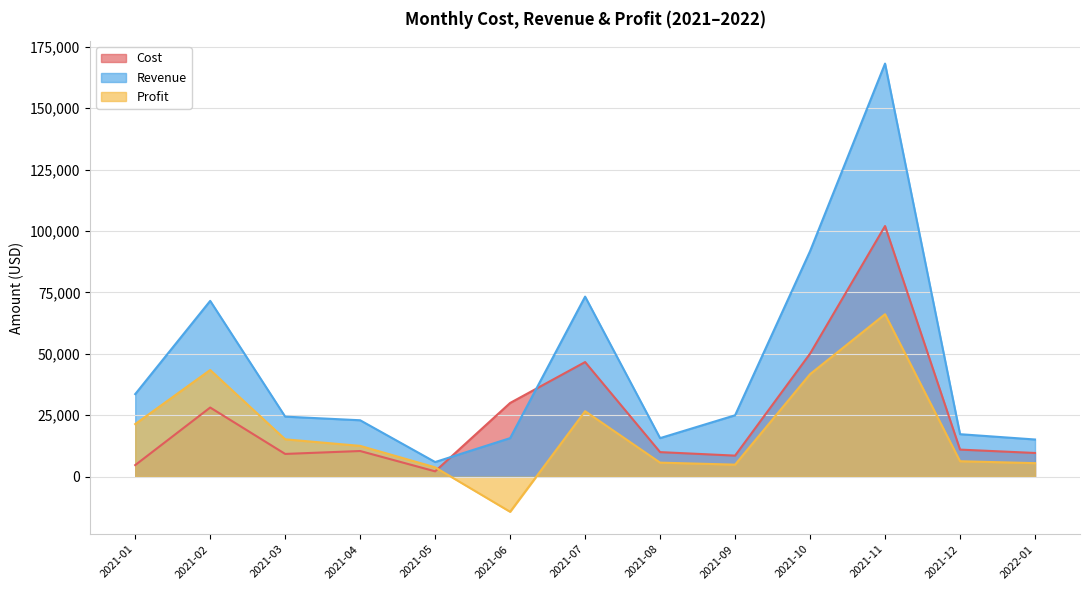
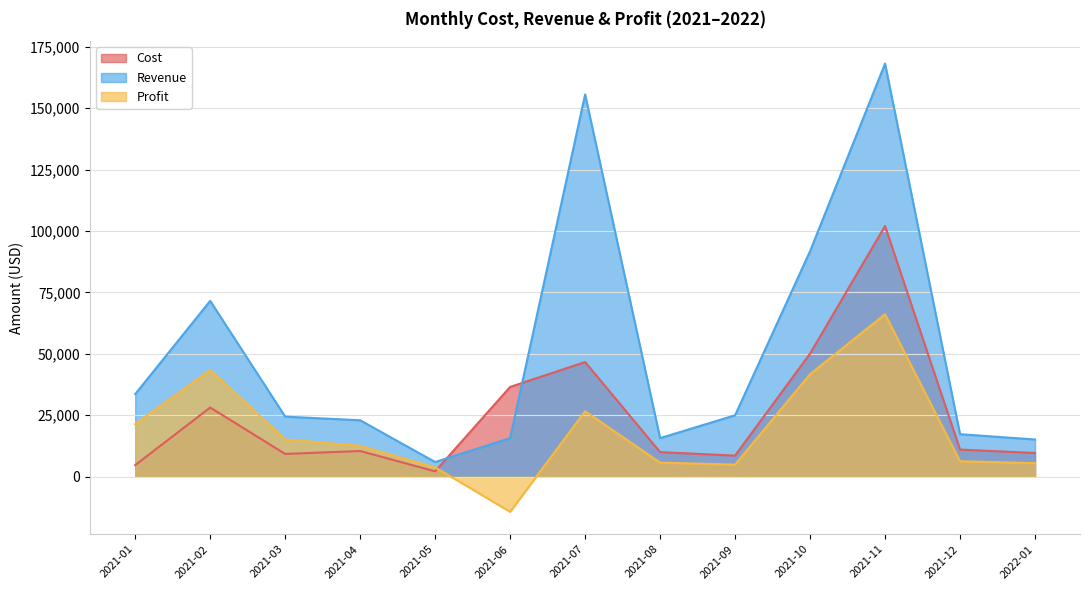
  {
    "Cost": {
      "2021-01": "5,000",
      "2021-02": "28,000",
      "2021-03": "9,000",
      "2021-04": "10,000",
      "2021-05": "2,000",
-     "2021-06": "30,000",
+     "2021-06": "37,000",
      "2021-07": "47,000",
      "2021-08": "10,000",
      "2021-09": "9,000",
      "2021-10": "50,000",
      "2021-11": "102,000",
      "2021-12": "11,000",
      "2022-01": "10,000"
    },
    "Revenue": {
      "2021-01": "34,000",
      "2021-02": "72,000",
      "2021-03": "24,000",
      "2021-04": "23,000",
      "2021-05": "6,000",
      "2021-06": "16,000",
-     "2021-07": "73,000",
+     "2021-07": "156,000",
      "2021-08": "16,000",
      "2021-09": "25,000",
      "2021-10": "92,000",
      "2021-11": "168,000",
      "2021-12": "17,000",
      "2022-01": "15,000"
    }
  }
